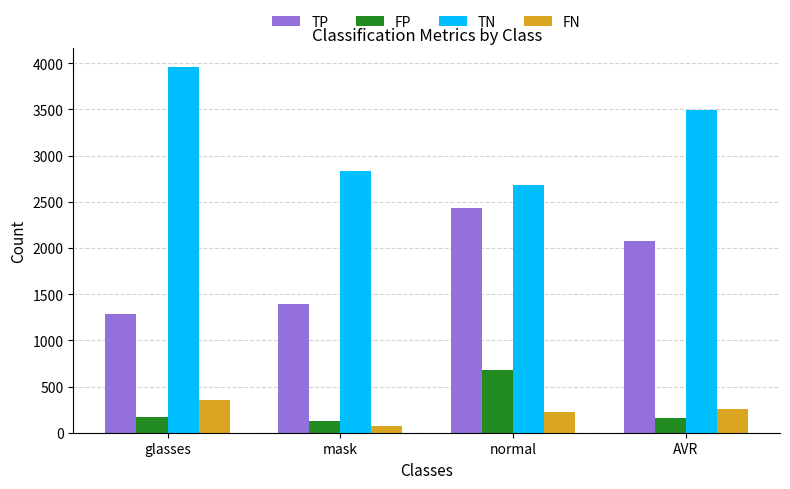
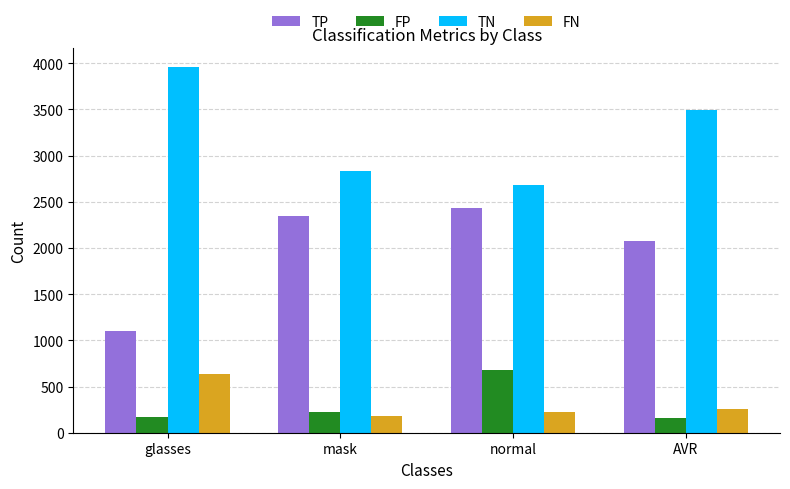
  {
    "TP": {
-     "glasses": 1300,
-     "mask": 1400,
+     "glasses": 1100,
+     "mask": 2300,
      "normal": 2400,
      "AVR": 2100
    },
    "FP": {
      "glasses": 200,
-     "mask": 100,
+     "mask": 200,
      "normal": 700,
      "AVR": 200
    },
    "TN": {
      "glasses": 4000,
      "mask": 2800,
      "normal": 2700,
      "AVR": 3500
    },
    "FN": {
-     "glasses": 400,
-     "mask": 100,
+     "glasses": 600,
+     "mask": 200,
      "normal": 200,
      "AVR": 300
    }
  }
